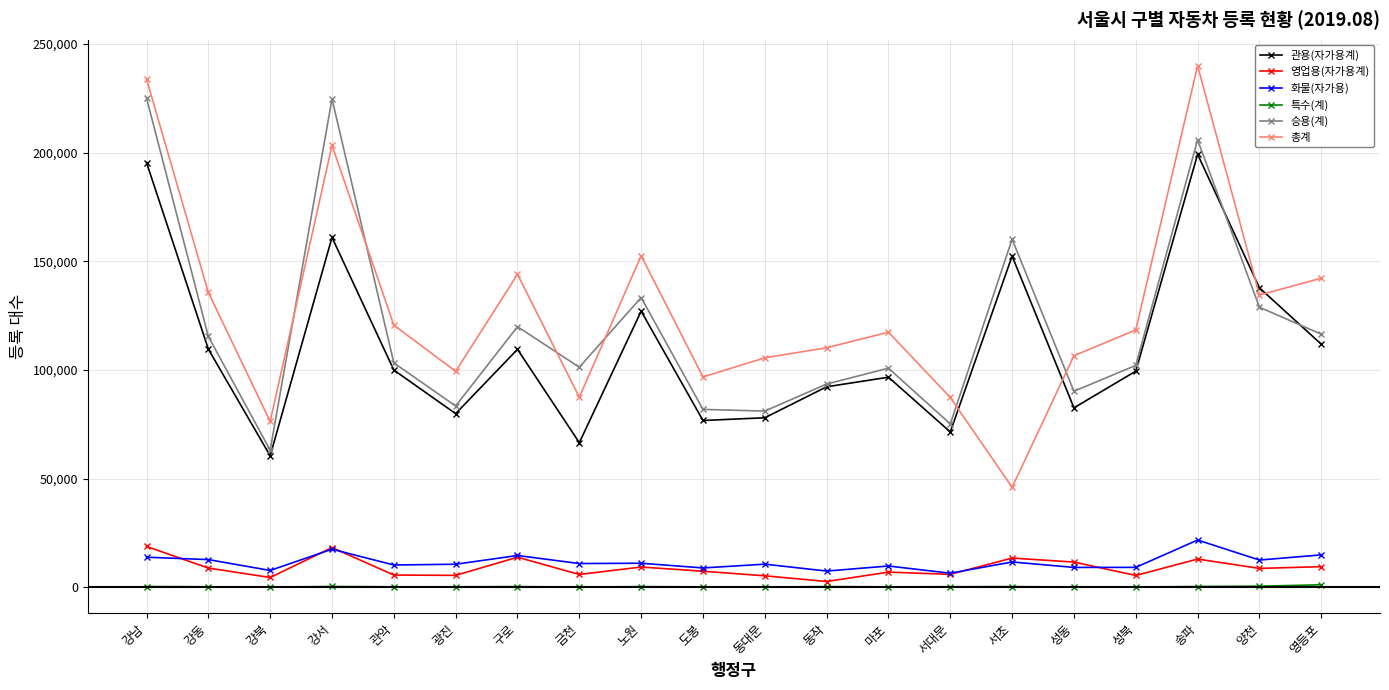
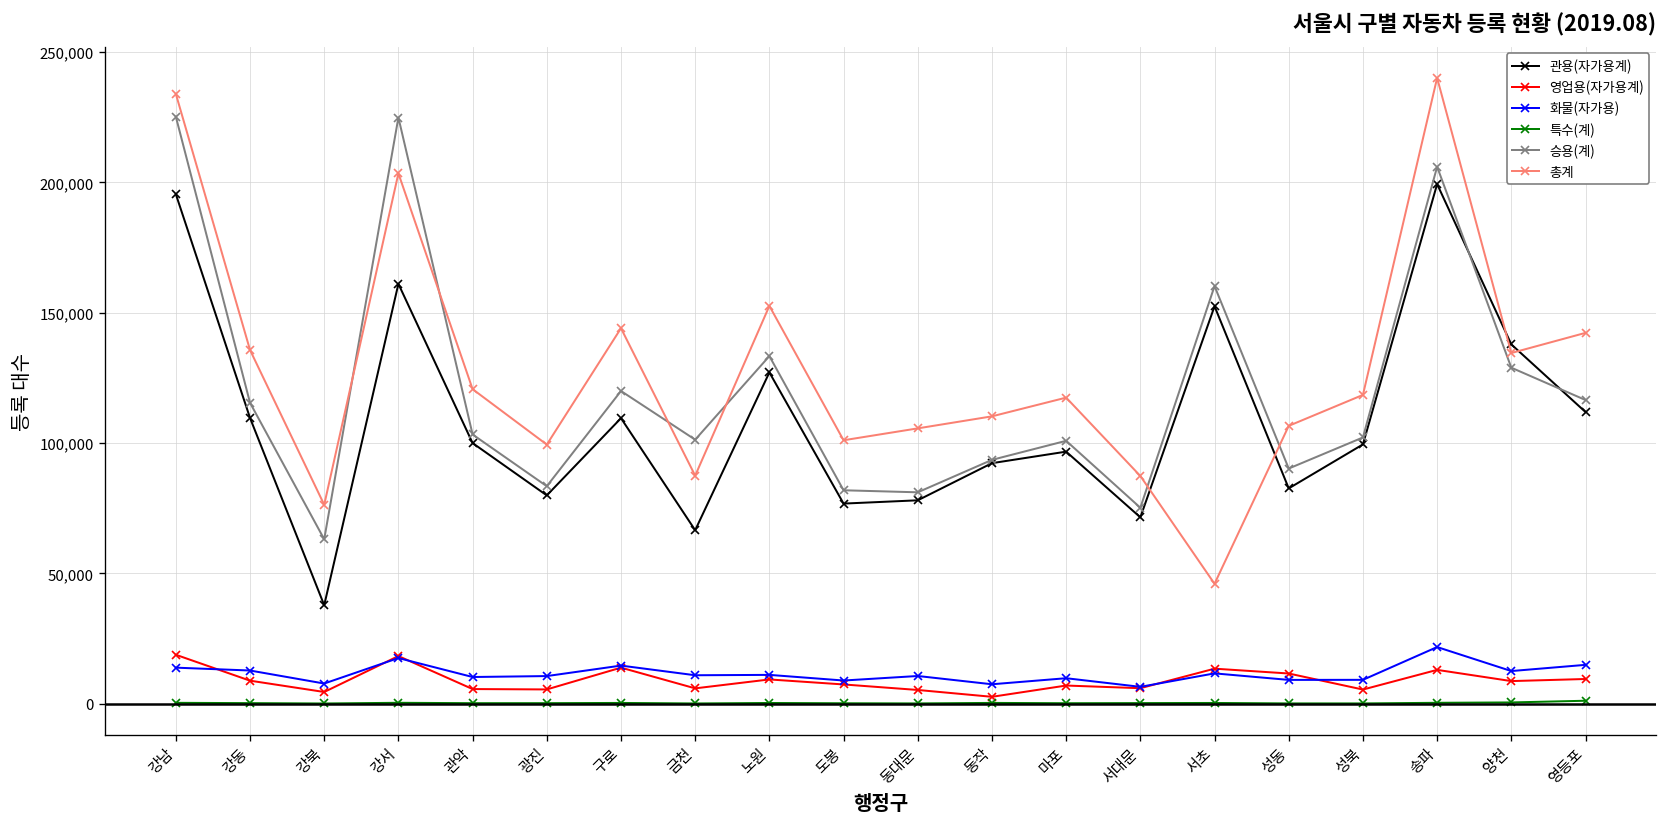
  {
    "관용(자가용계)": {
      "강남": "195,000",
      "강동": "110,000",
-     "강북": "61,000",
+     "강북": "38,000",
      "강서": "161,000",
      "관악": "100,000",
      "광진": "80,000",
      "구로": "110,000",
      "금천": "67,000",
      "노원": "127,000",
      "도봉": "77,000",
      "동대문": "78,000",
      "동작": "92,000",
      "마포": "97,000",
      "서대문": "72,000",
      "서초": "152,000",
      "성동": "83,000",
      "성북": "100,000",
      "송파": "199,000",
      "양천": "138,000",
      "영등포": "112,000"
    },
    "영업용(자가용계)": {
      "강남": "19,000",
      "강동": "9,000",
      "강북": "5,000",
      "관악": "6,000",
      "광진": "6,000",
      "금천": "6,000",
      "노원": "9,000",
      "도봉": "7,000",
      "동대문": "5,000",
      "동작": "3,000",
      "마포": "7,000",
      "서초": "14,000",
      "성동": "12,000",
      "성북": "5,000",
      "송파": "13,000",
      "양천": "9,000",
      "영등포": "10,000"
    },
    "화물(자가용)": {
      "강남": "14,000",
      "강동": "13,000",
      "강북": "8,000",
      "관악": "10,000",
      "광진": "11,000",
      "금천": "11,000",
      "노원": "11,000",
      "도봉": "9,000",
      "동대문": "11,000",
      "동작": "8,000",
      "마포": "10,000",
      "서초": "12,000",
      "성동": "9,000",
      "성북": "9,000",
      "송파": "22,000",
      "양천": "13,000",
      "영등포": "15,000"
    },
    "특수(계)": {
      "강남": "0",
      "강동": "0",
      "강북": "0",
      "강서": "0",
      "관악": "0",
      "광진": "0",
      "구로": "0",
      "금천": "0",
      "노원": "0",
      "도봉": "0",
      "동대문": "0",
      "동작": "0",
      "마포": "0",
      "서대문": "0",
      "서초": "0",
      "성동": "0",
      "성북": "0",
      "송파": "0",
      "양천": "1,000",
      "영등포": "1,000"
    },
    "승용(계)": {
      "강남": "225,000",
      "강동": "115,000",
      "강북": "63,000",
      "강서": "225,000",
      "관악": "103,000",
      "광진": "83,000",
      "구로": "120,000",
      "금천": "101,000",
      "노원": "133,000",
      "도봉": "82,000",
      "동대문": "81,000",
      "동작": "94,000",
      "마포": "101,000",
      "서대문": "75,000",
      "서초": "160,000",
      "성동": "90,000",
      "성북": "102,000",
      "송파": "206,000",
      "양천": "129,000",
      "영등포": "117,000"
    },
    "총계": {
      "강남": "234,000",
      "강동": "136,000",
      "강북": "76,000",
      "강서": "203,000",
      "관악": "121,000",
      "광진": "99,000",
      "구로": "144,000",
      "금천": "88,000",
      "노원": "153,000",
-     "도봉": "97,000",
+     "도봉": "101,000",
      "동대문": "106,000",
      "동작": "110,000",
      "마포": "117,000",
      "서대문": "87,000",
      "서초": "46,000",
      "성동": "107,000",
      "성북": "118,000",
      "송파": "240,000",
      "양천": "135,000",
      "영등포": "142,000"
    }
  }
